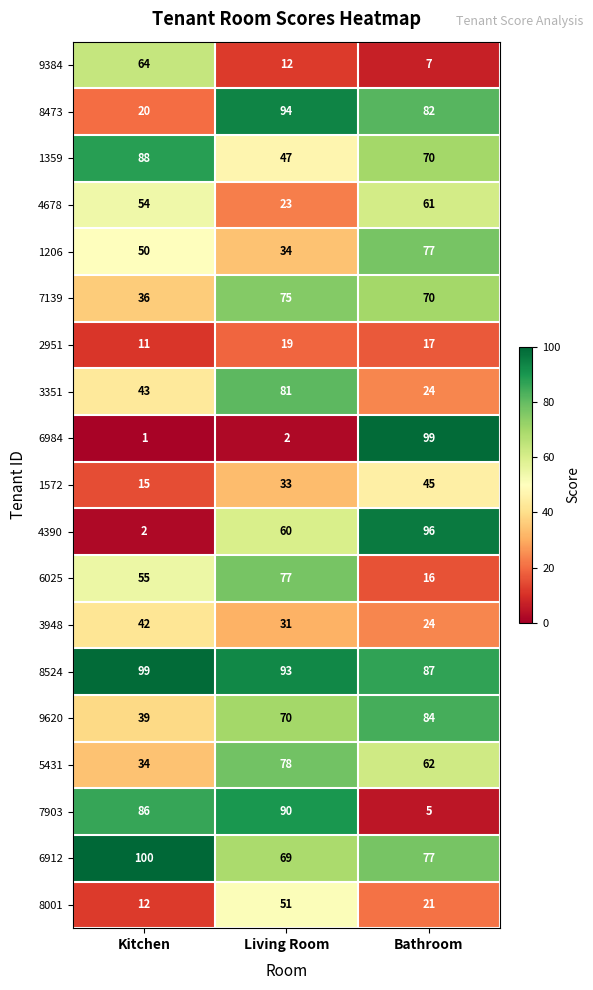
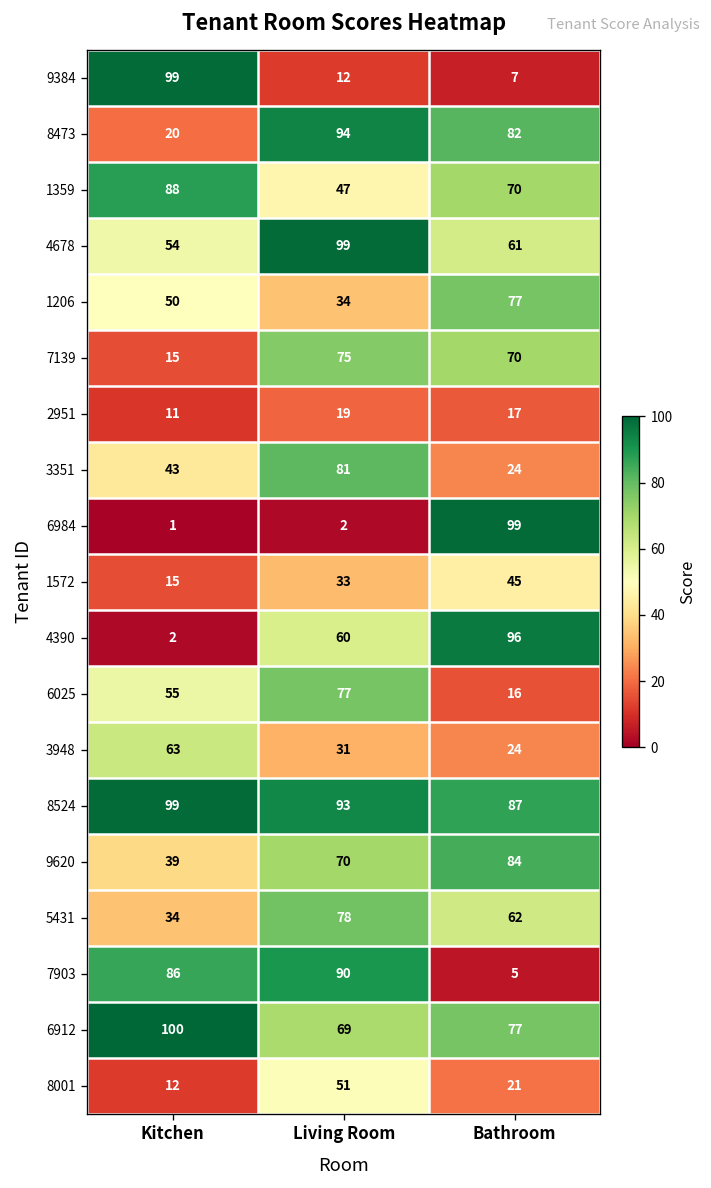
  {
    "9384": {
-     "Kitchen": 64,
+     "Kitchen": 99,
      "Living Room": 12,
      "Bathroom": 7
    },
    "8473": {
      "Kitchen": 20,
      "Living Room": 94,
      "Bathroom": 82
    },
    "1359": {
      "Kitchen": 88,
      "Living Room": 47,
      "Bathroom": 70
    },
    "4678": {
      "Kitchen": 54,
-     "Living Room": 23,
+     "Living Room": 99,
      "Bathroom": 61
    },
    "1206": {
      "Kitchen": 50,
      "Living Room": 34,
      "Bathroom": 77
    },
    "7139": {
-     "Kitchen": 36,
+     "Kitchen": 15,
      "Living Room": 75,
      "Bathroom": 70
    },
    "2951": {
      "Kitchen": 11,
      "Living Room": 19,
      "Bathroom": 17
    },
    "3351": {
      "Kitchen": 43,
      "Living Room": 81,
      "Bathroom": 24
    },
    "6984": {
      "Kitchen": 1,
      "Living Room": 2,
      "Bathroom": 99
    },
    "1572": {
      "Kitchen": 15,
      "Living Room": 33,
      "Bathroom": 45
    },
    "4390": {
      "Kitchen": 2,
      "Living Room": 60,
      "Bathroom": 96
    },
    "6025": {
      "Kitchen": 55,
      "Living Room": 77,
      "Bathroom": 16
    },
    "3948": {
-     "Kitchen": 42,
+     "Kitchen": 63,
      "Living Room": 31,
      "Bathroom": 24
    },
    "8524": {
      "Kitchen": 99,
      "Living Room": 93,
      "Bathroom": 87
    },
    "9620": {
      "Kitchen": 39,
      "Living Room": 70,
      "Bathroom": 84
    },
    "5431": {
      "Kitchen": 34,
      "Living Room": 78,
      "Bathroom": 62
    },
    "7903": {
      "Kitchen": 86,
      "Living Room": 90,
      "Bathroom": 5
    },
    "6912": {
      "Kitchen": 100,
      "Living Room": 69,
      "Bathroom": 77
    },
    "8001": {
      "Kitchen": 12,
      "Living Room": 51,
      "Bathroom": 21
    }
  }
